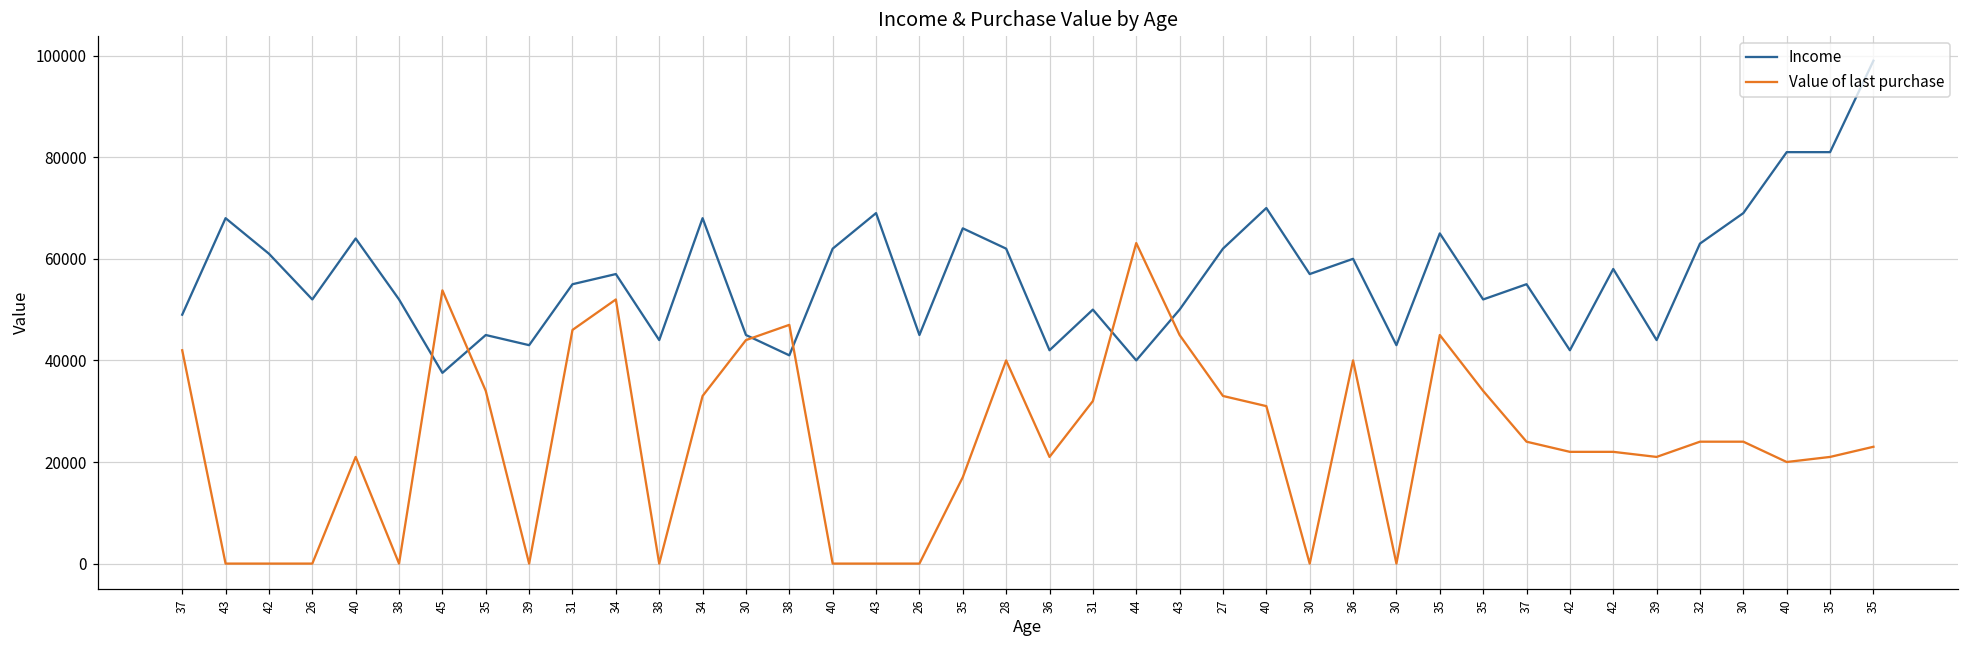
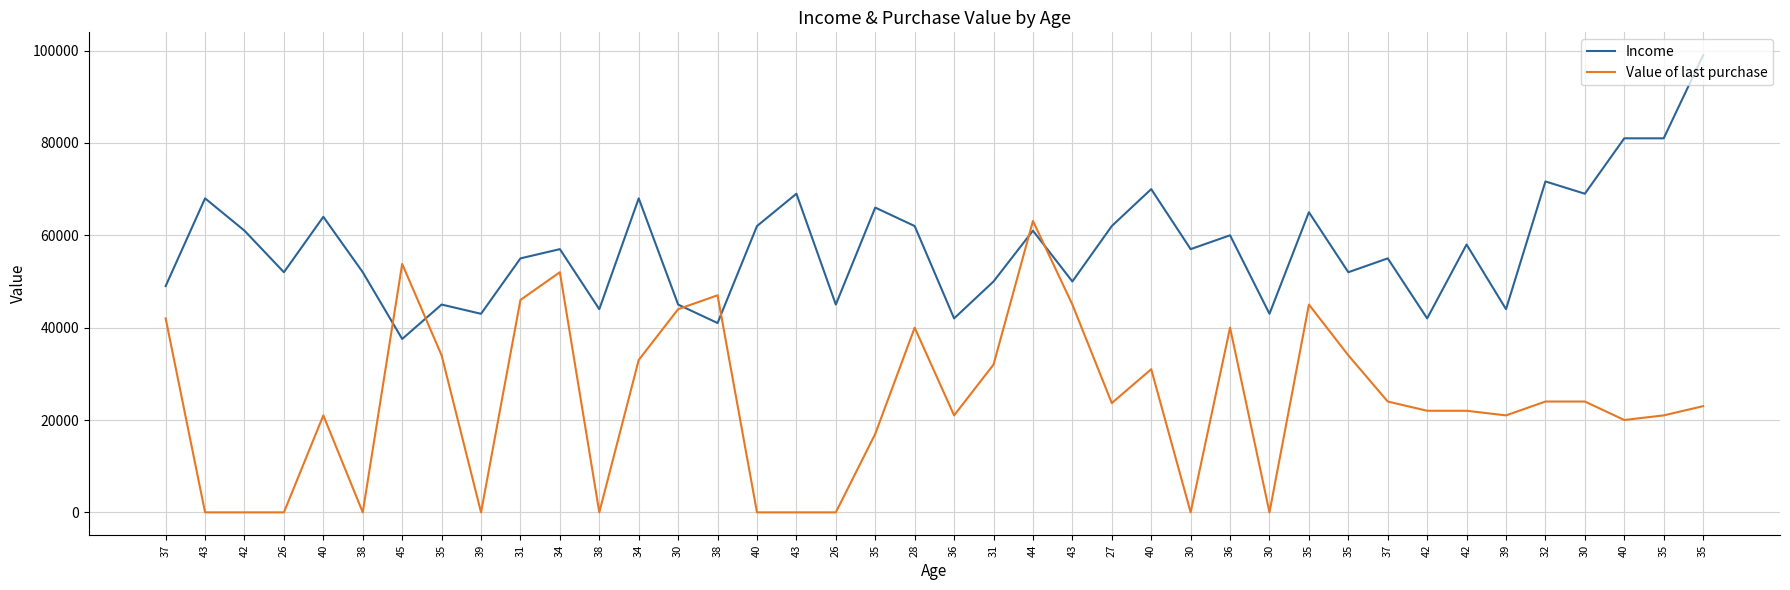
  {
    "Income": {
      "45": 38000,
      "28": 62000,
-     "44": 40000,
+     "44": 61000,
      "27": 62000,
-     "32": 63000
+     "32": 72000
    },
    "Value of last purchase": {
      "45": 54000,
      "28": 40000,
      "44": 63000,
-     "27": 33000,
+     "27": 24000,
      "32": 24000
    }
  }
